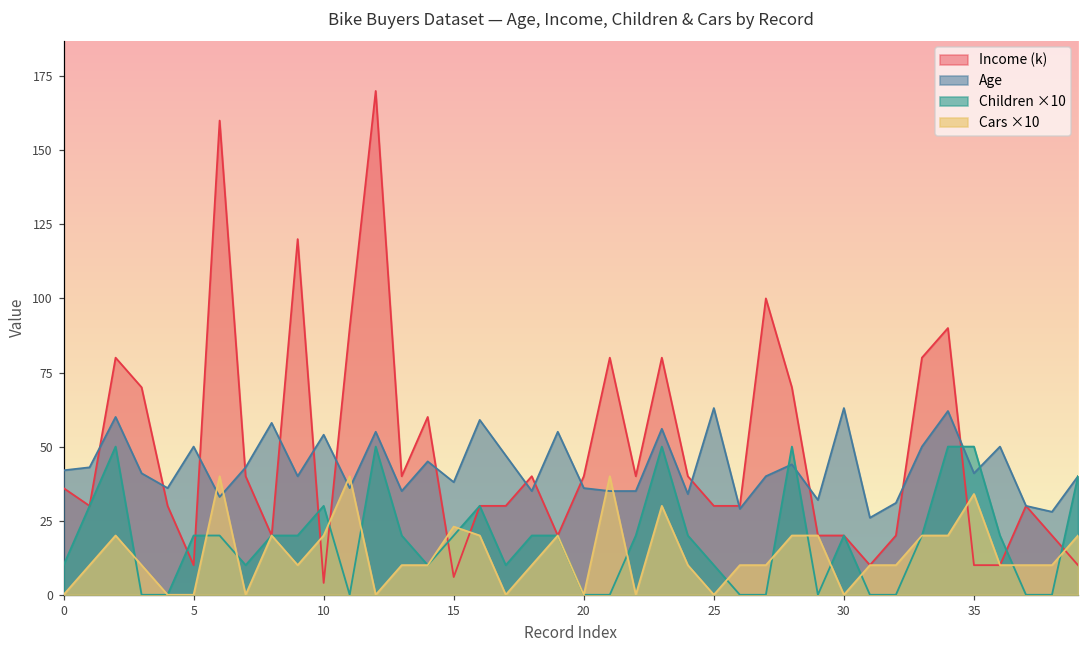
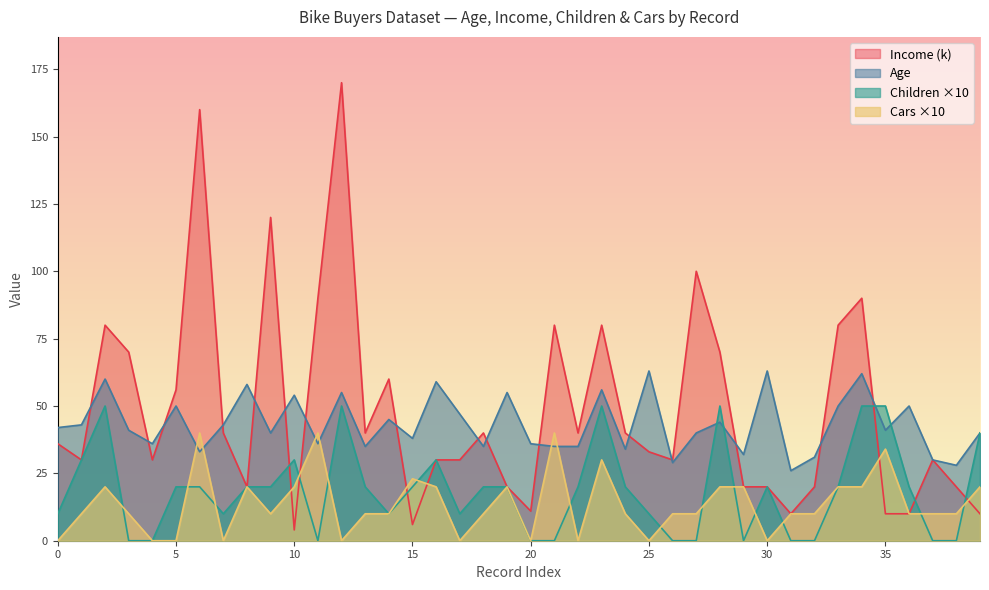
  {
    "Income (k)": {
      "0": 36,
-     "5": 10,
+     "5": 56,
      "10": 4,
      "15": 6,
-     "20": 40,
-     "25": 30,
+     "20": 11,
+     "25": 33,
      "35": 10
    },
    "Cars ×10": {
      "0": 0,
      "5": 0,
      "10": 20,
      "15": 23,
      "25": 0,
      "30": 0,
      "35": 34
    }
  }
